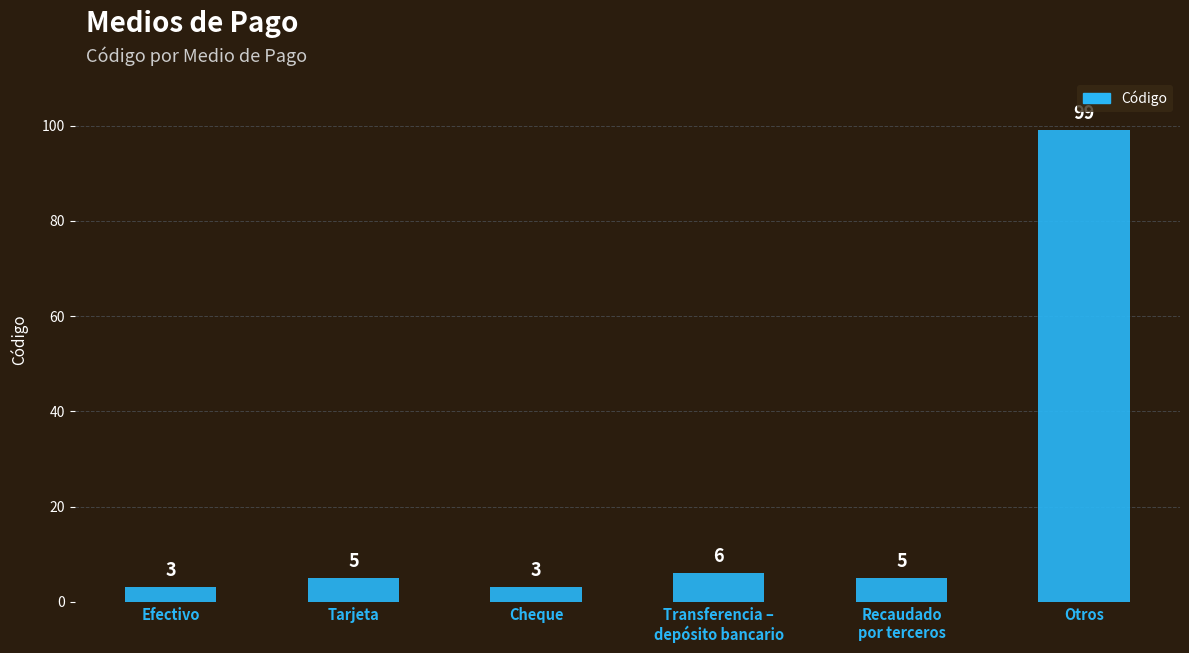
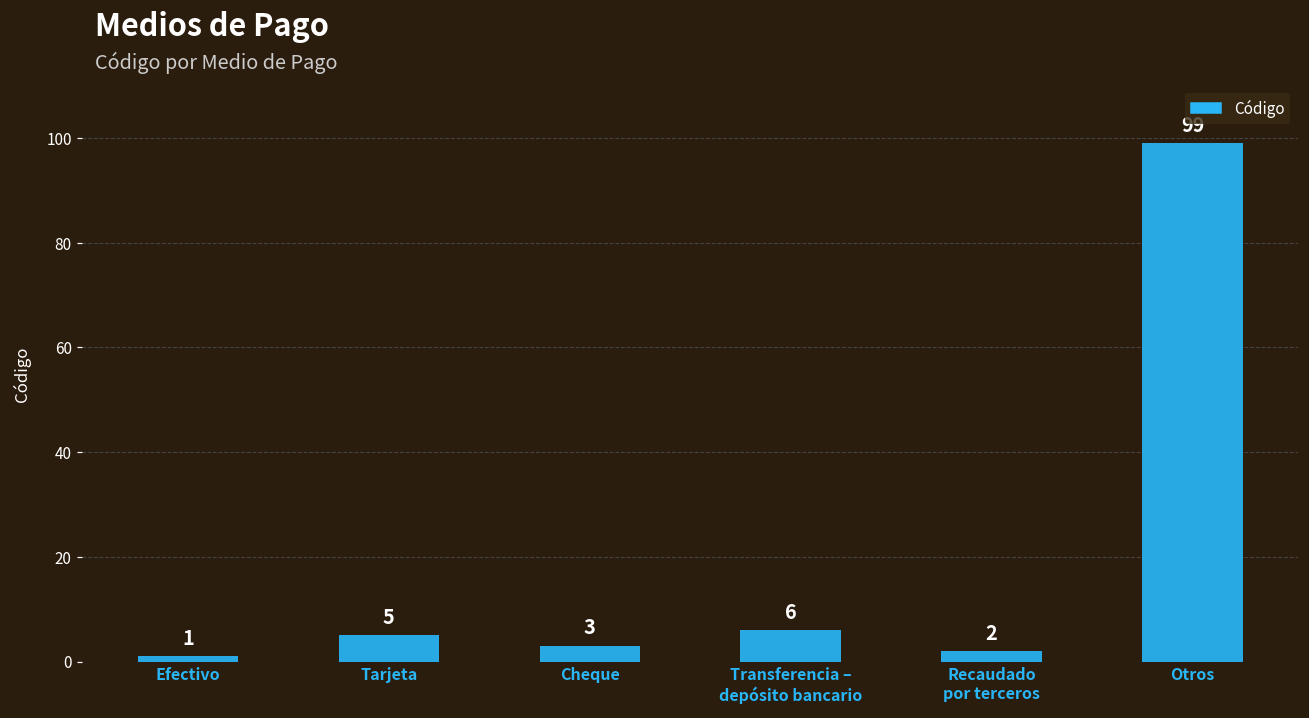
  {
-   "Efectivo": 3,
+   "Efectivo": 1,
    "Tarjeta": 5,
    "Cheque": 3,
    "Transferencia – depósito bancario": 6,
-   "Recaudado por terceros": 5
+   "Recaudado por terceros": 2
  }
